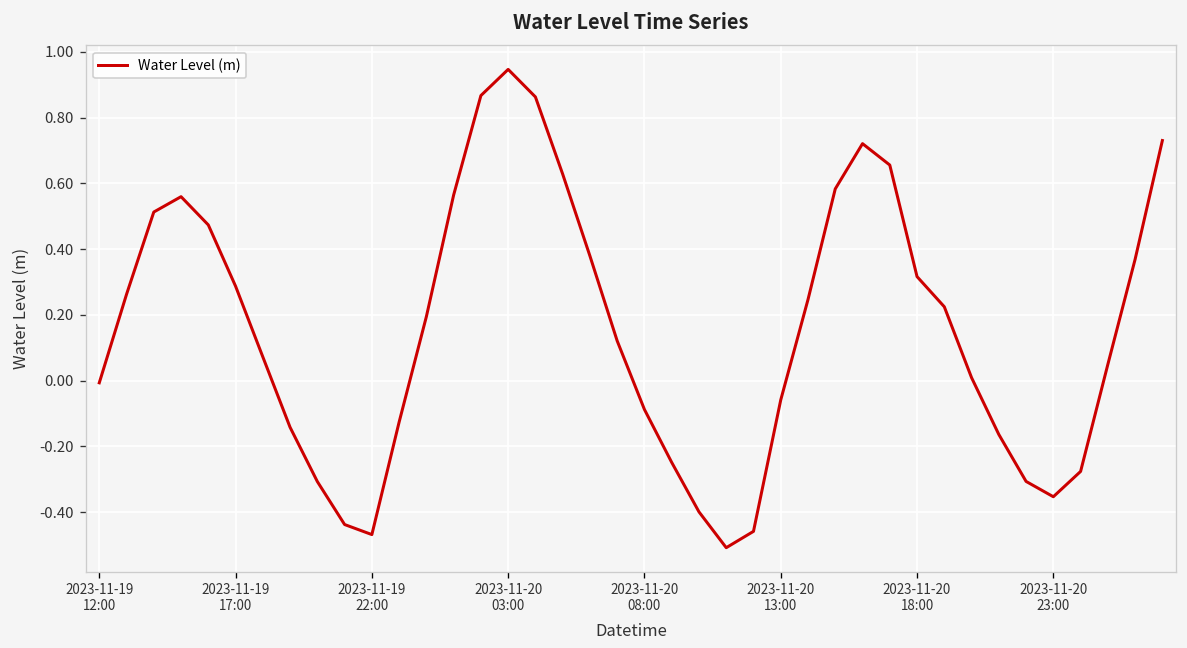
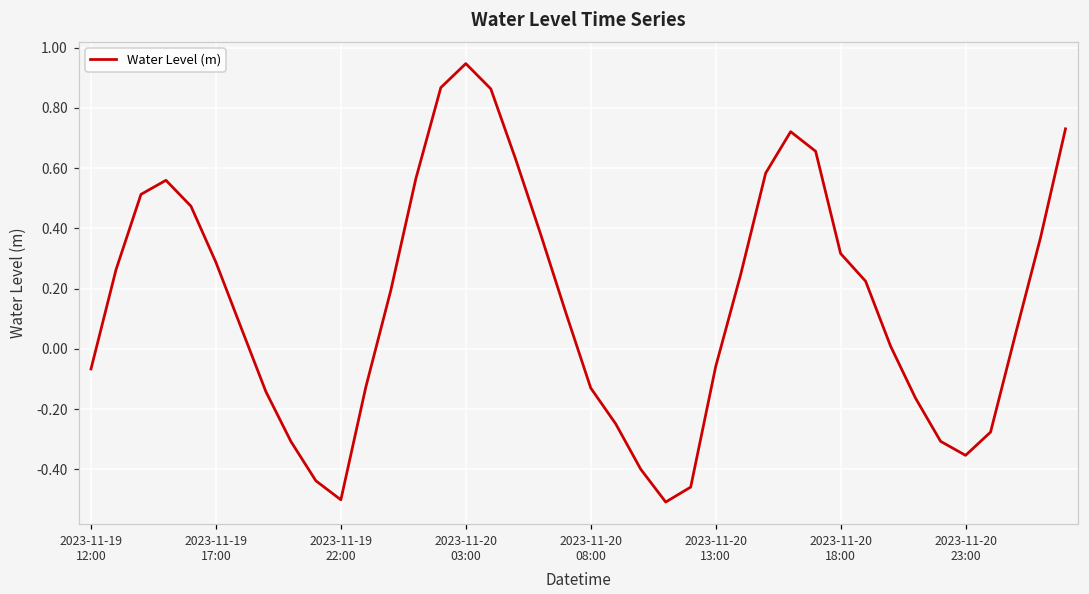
  {
-   "2023-11-19 12:00": -0.01,
+   "2023-11-19 12:00": -0.07,
    "2023-11-19 17:00": 0.29,
-   "2023-11-19 22:00": -0.47,
+   "2023-11-19 22:00": -0.50,
    "2023-11-20 03:00": 0.95,
-   "2023-11-20 08:00": -0.09,
+   "2023-11-20 08:00": -0.13,
    "2023-11-20 13:00": -0.06,
    "2023-11-20 18:00": 0.32,
    "2023-11-20 23:00": -0.35
  }
